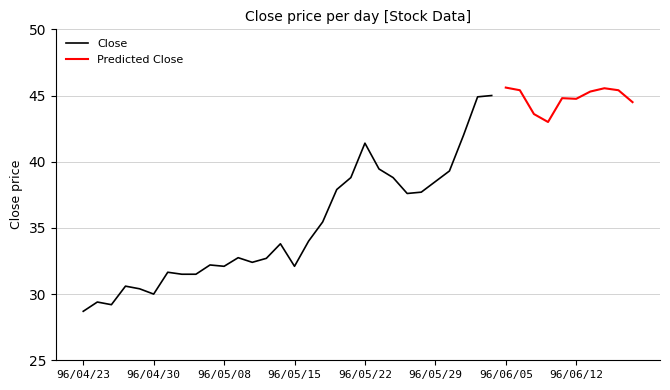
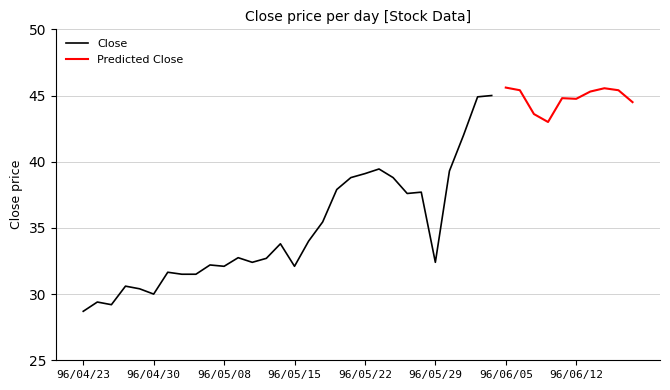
  {
    "Close": {
      "96/04/23": 28.7,
      "96/04/30": 30.0,
      "96/05/08": 32.1,
      "96/05/15": 32.1,
-     "96/05/22": 41.4,
-     "96/05/29": 38.5
+     "96/05/22": 39.1,
+     "96/05/29": 32.4
    },
    "Predicted Close": {
      "96/06/05": 45.6,
      "96/06/12": 44.8
    }
  }
